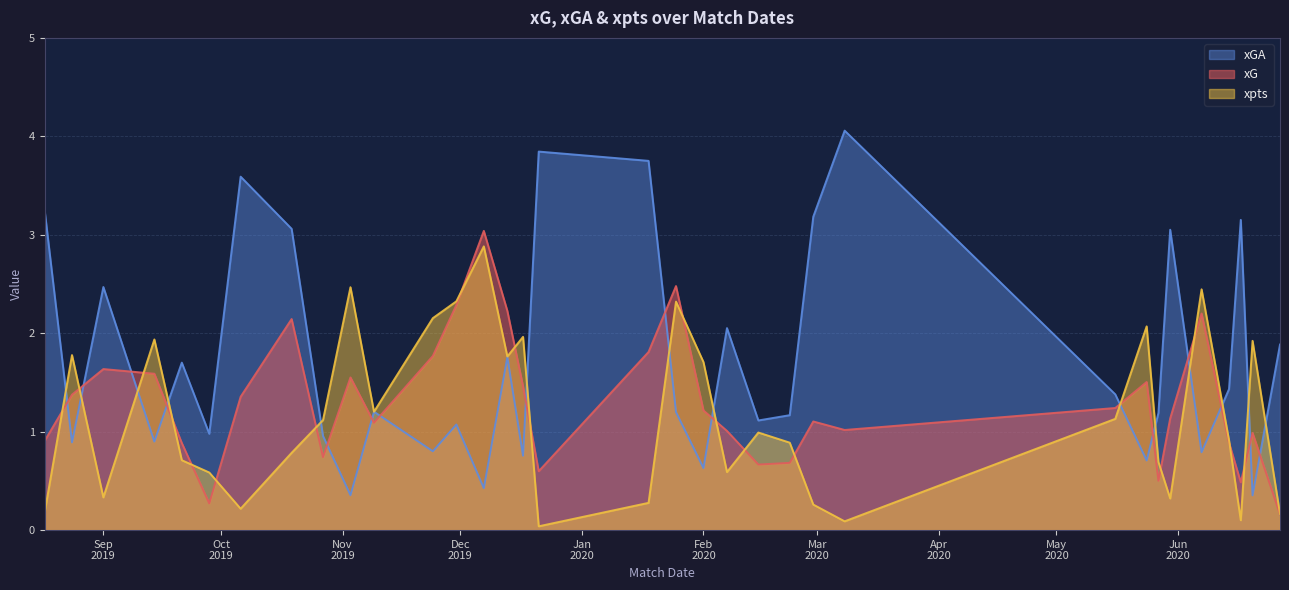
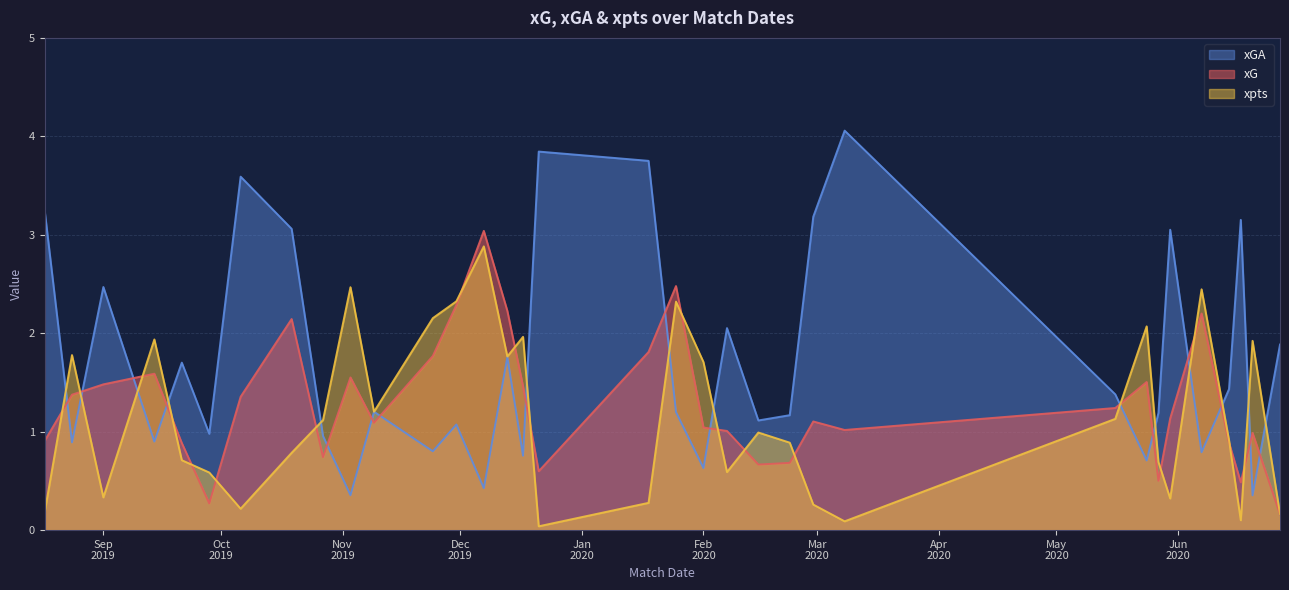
  {
    "xGA": {
      "Sep 2019": 2.5,
      "Feb 2020": 0.6
    },
    "xG": {
-     "Sep 2019": 1.6,
-     "Feb 2020": 1.2
+     "Sep 2019": 1.5,
+     "Feb 2020": 1.0
    },
    "xpts": {
      "Sep 2019": 0.3,
      "Feb 2020": 1.7
    }
  }
